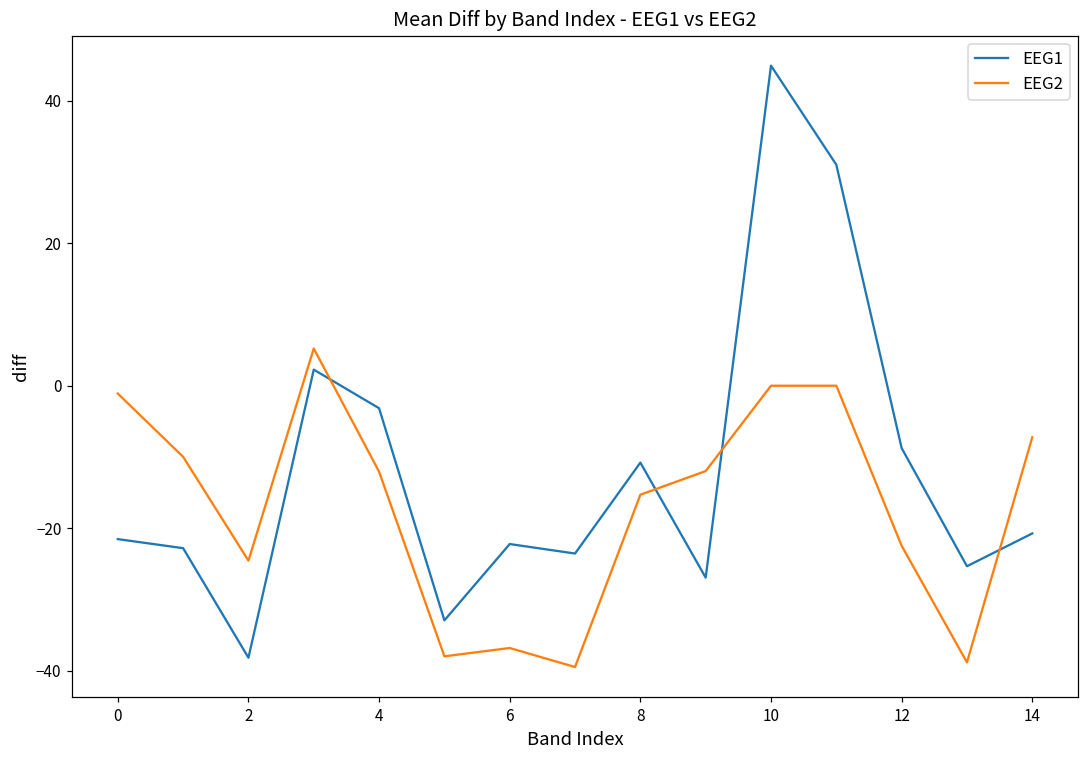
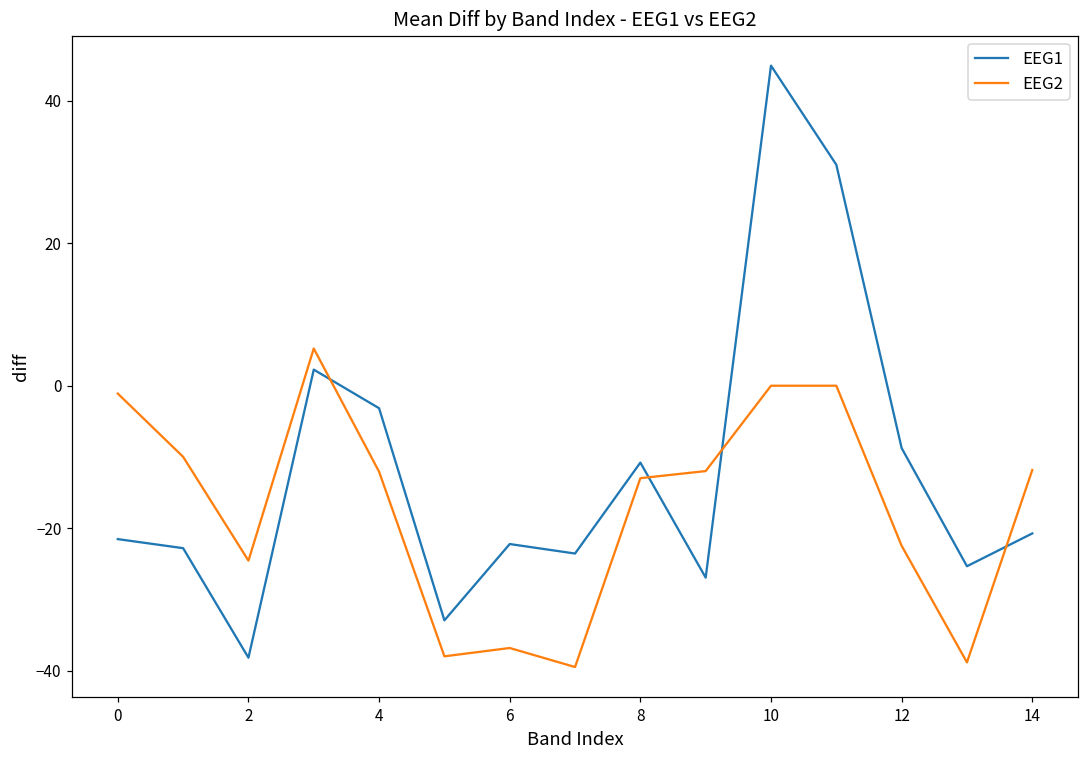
  {
    "EEG1": {
      "0": -22,
      "2": -38,
      "4": -3,
      "6": -22,
      "8": -11,
      "10": 45,
      "12": -9,
      "14": -21
    },
    "EEG2": {
      "0": -1,
      "2": -25,
      "4": -12,
      "6": -37,
-     "8": -15,
+     "8": -13,
      "10": 0,
      "12": -22,
-     "14": -7
+     "14": -12
    }
  }
